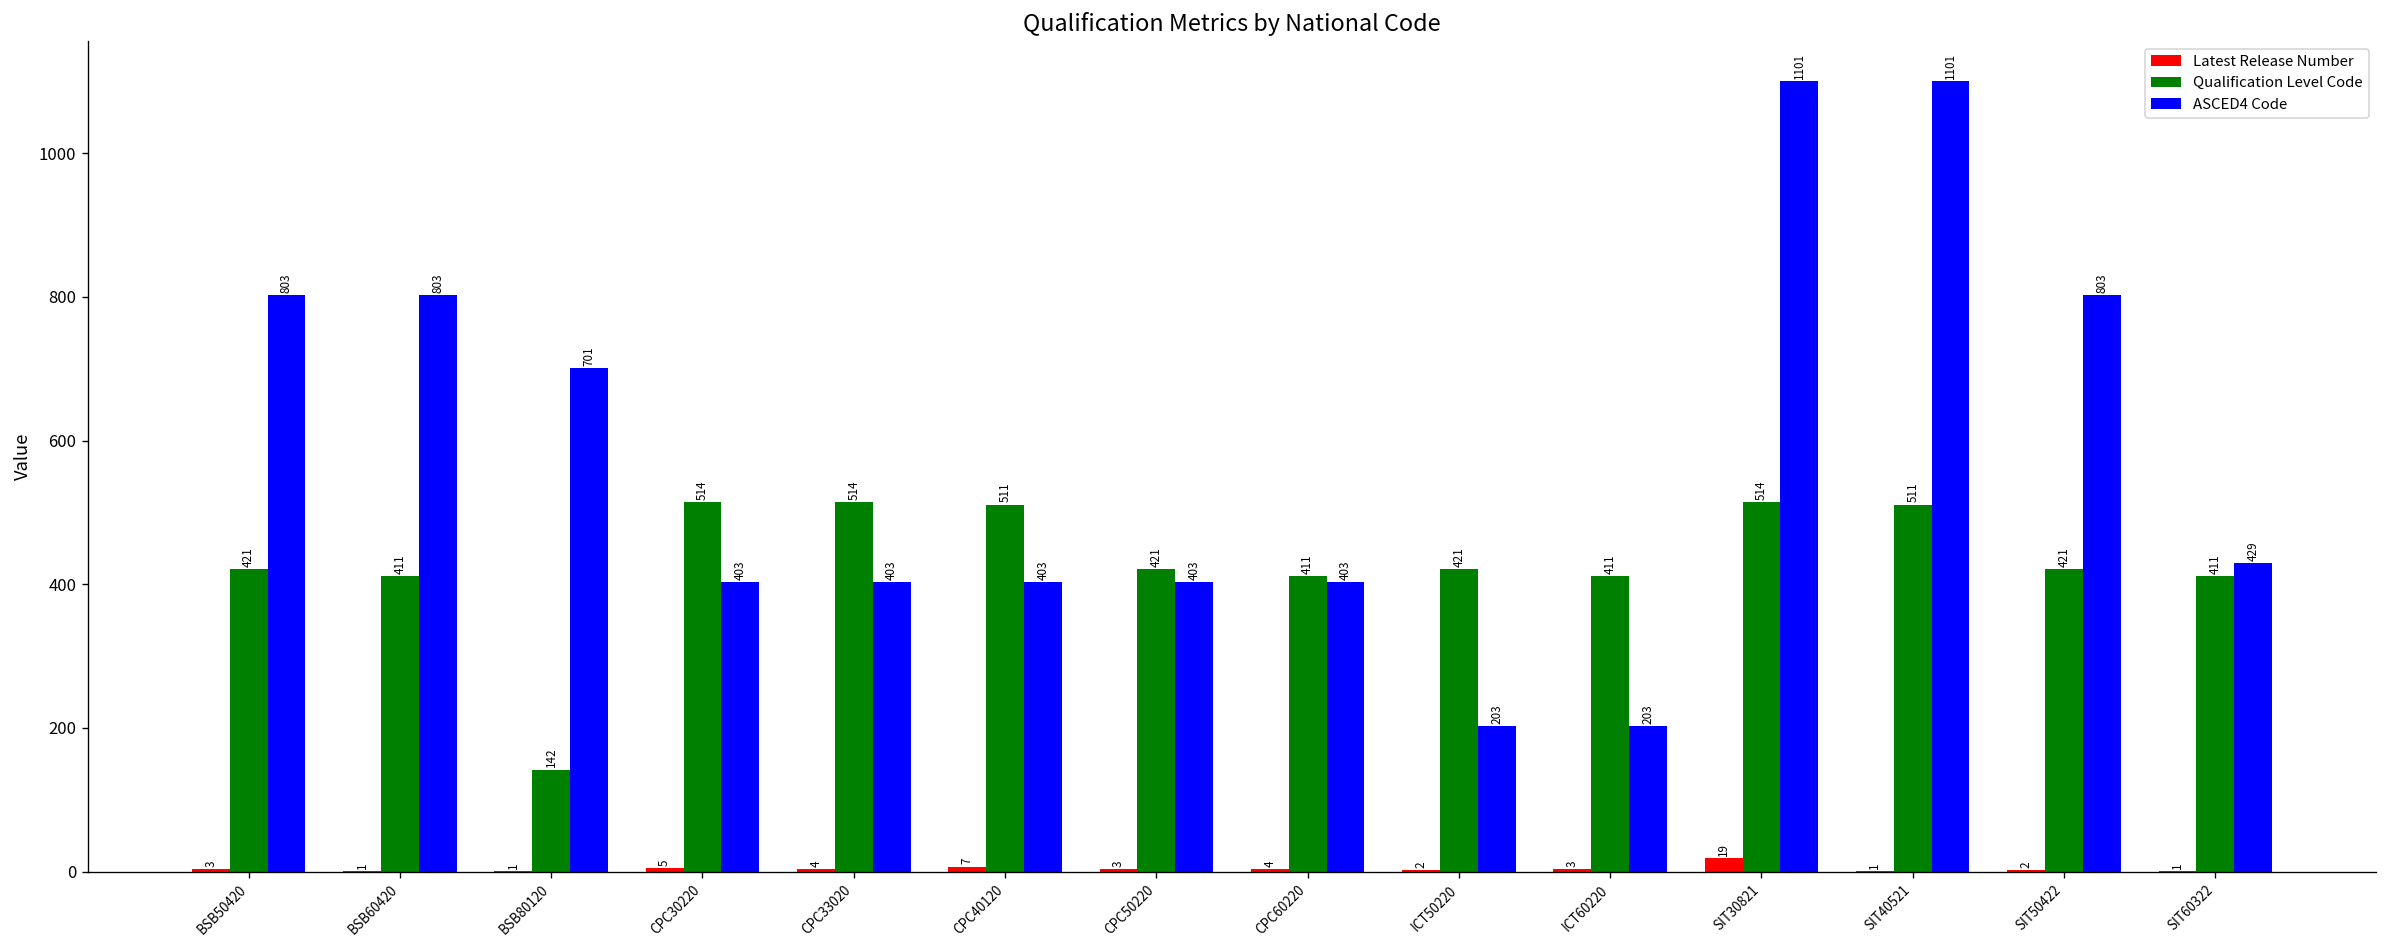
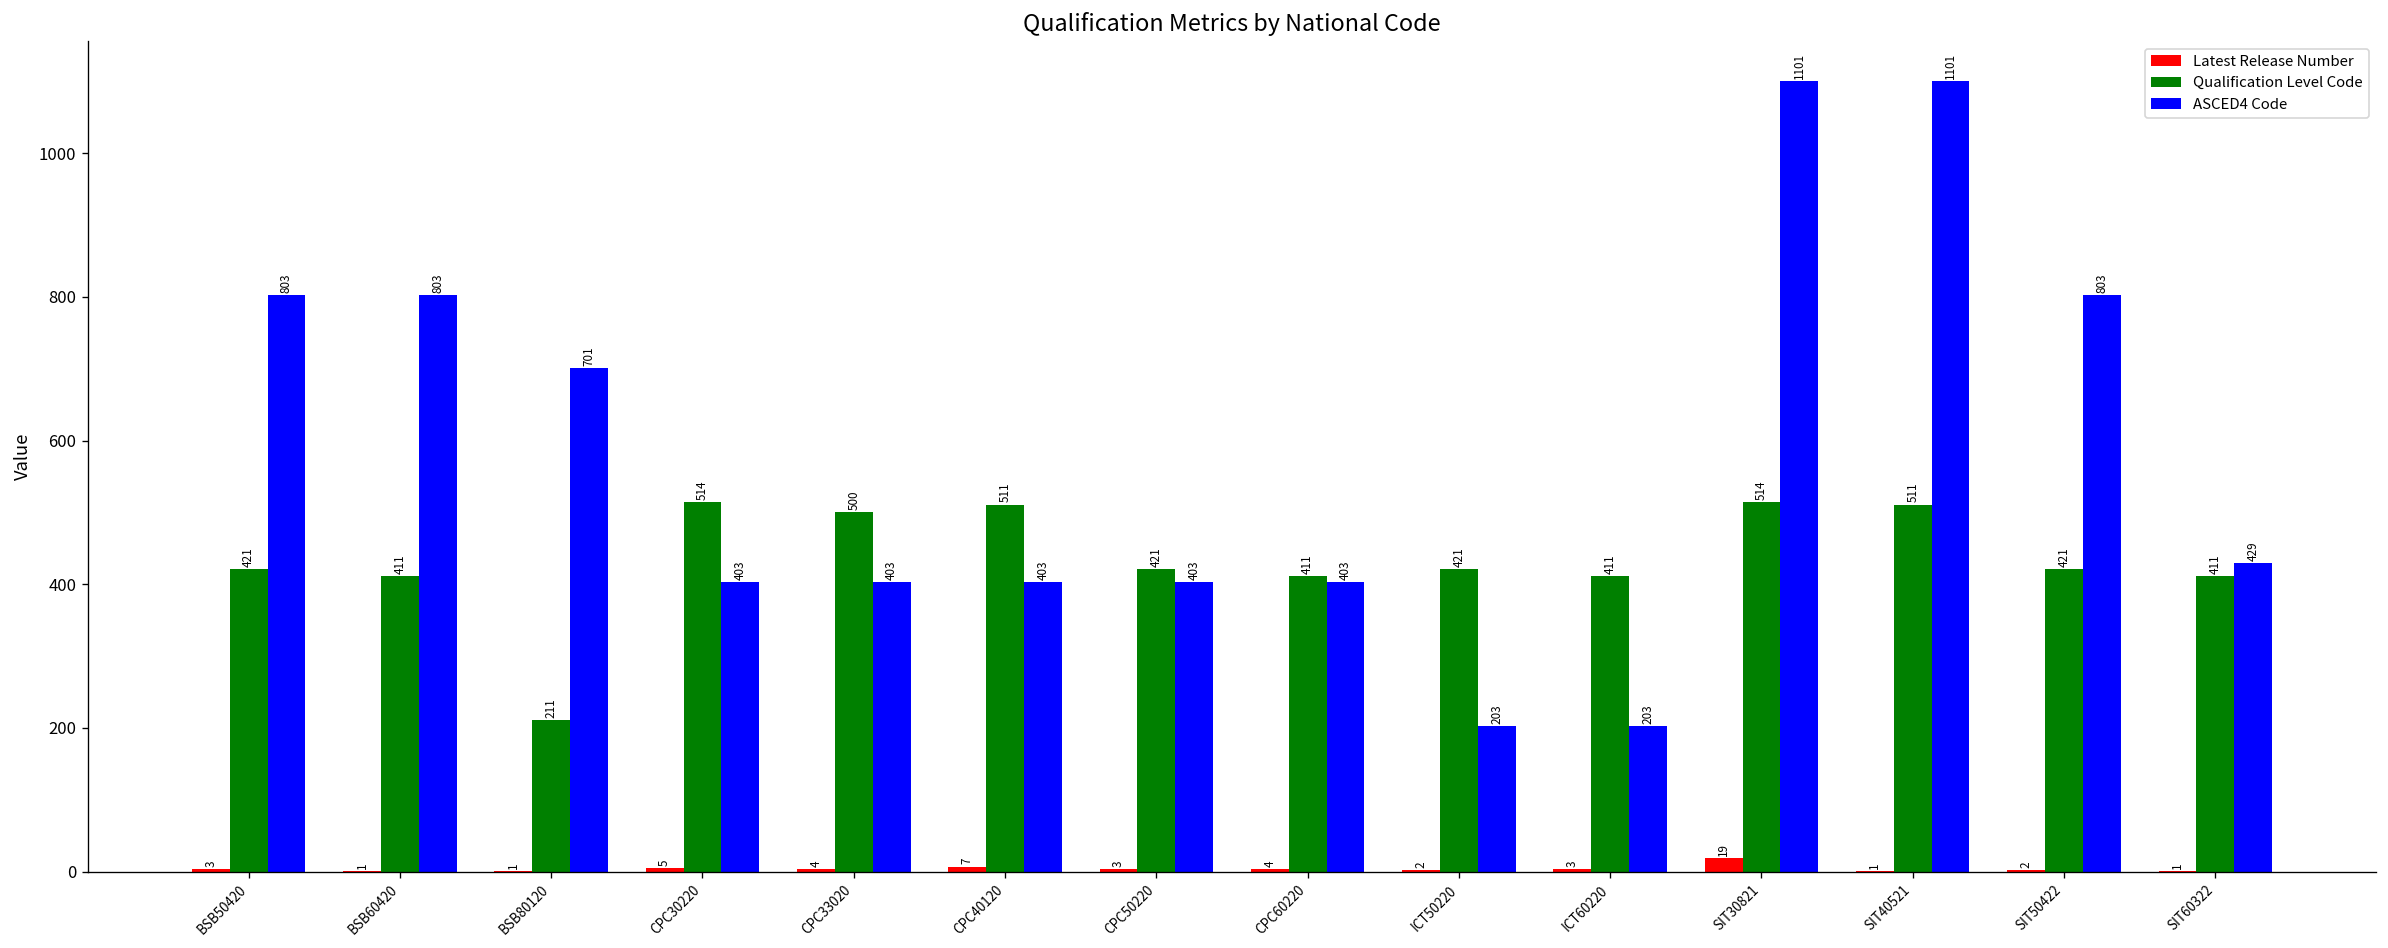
  {
    "Latest Release Number": {
      "BSB50420": 3,
      "BSB60420": 1,
      "BSB80120": 1,
      "CPC30220": 5,
      "CPC33020": 4,
      "CPC40120": 7,
      "CPC50220": 3,
      "CPC60220": 4,
      "ICT50220": 2,
      "ICT60220": 3,
      "SIT30821": 19,
      "SIT40521": 1,
      "SIT50422": 2,
      "SIT60322": 1
    },
    "Qualification Level Code": {
      "BSB50420": 421,
      "BSB60420": 411,
-     "BSB80120": 142,
+     "BSB80120": 211,
      "CPC30220": 514,
-     "CPC33020": 514,
+     "CPC33020": 500,
      "CPC40120": 511,
      "CPC50220": 421,
      "CPC60220": 411,
      "ICT50220": 421,
      "ICT60220": 411,
      "SIT30821": 514,
      "SIT40521": 511,
      "SIT50422": 421,
      "SIT60322": 411
    },
    "ASCED4 Code": {
      "BSB50420": 803,
      "BSB60420": 803,
      "BSB80120": 701,
      "CPC30220": 403,
      "CPC33020": 403,
      "CPC40120": 403,
      "CPC50220": 403,
      "CPC60220": 403,
      "ICT50220": 203,
      "ICT60220": 203,
      "SIT30821": 1101,
      "SIT40521": 1101,
      "SIT50422": 803,
      "SIT60322": 429
    }
  }
